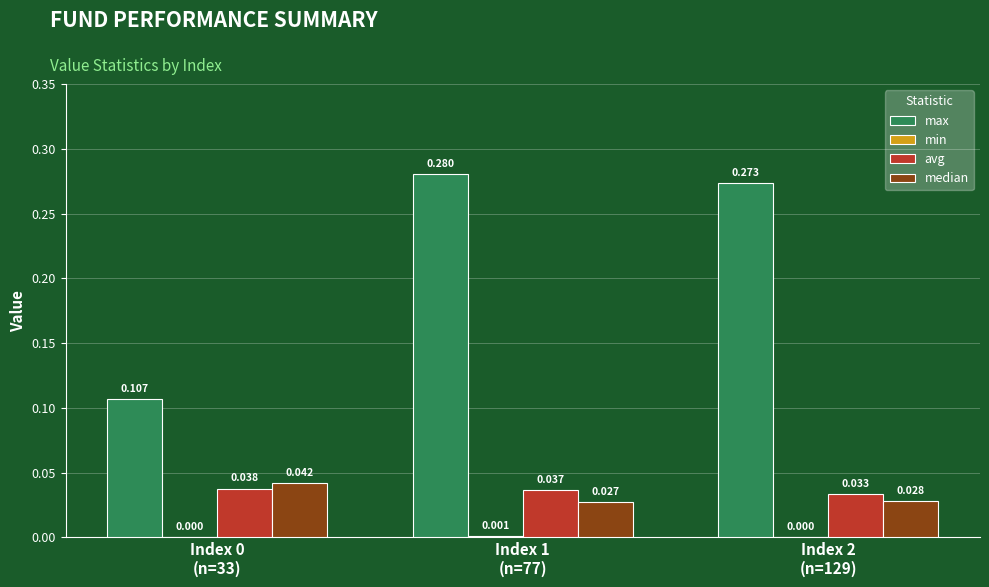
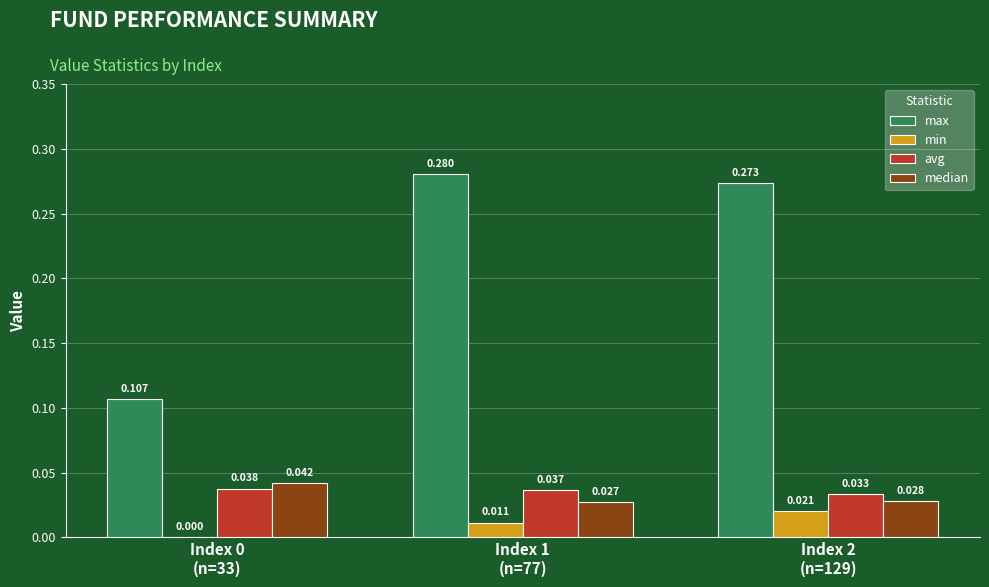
  {
    "max": {
      "Index 0 (n=33)": 0.107,
      "Index 1 (n=77)": 0.280,
      "Index 2 (n=129)": 0.273
    },
    "min": {
      "Index 0 (n=33)": 0.000,
-     "Index 1 (n=77)": 0.001,
-     "Index 2 (n=129)": 0.000
+     "Index 1 (n=77)": 0.011,
+     "Index 2 (n=129)": 0.021
    }
  }
